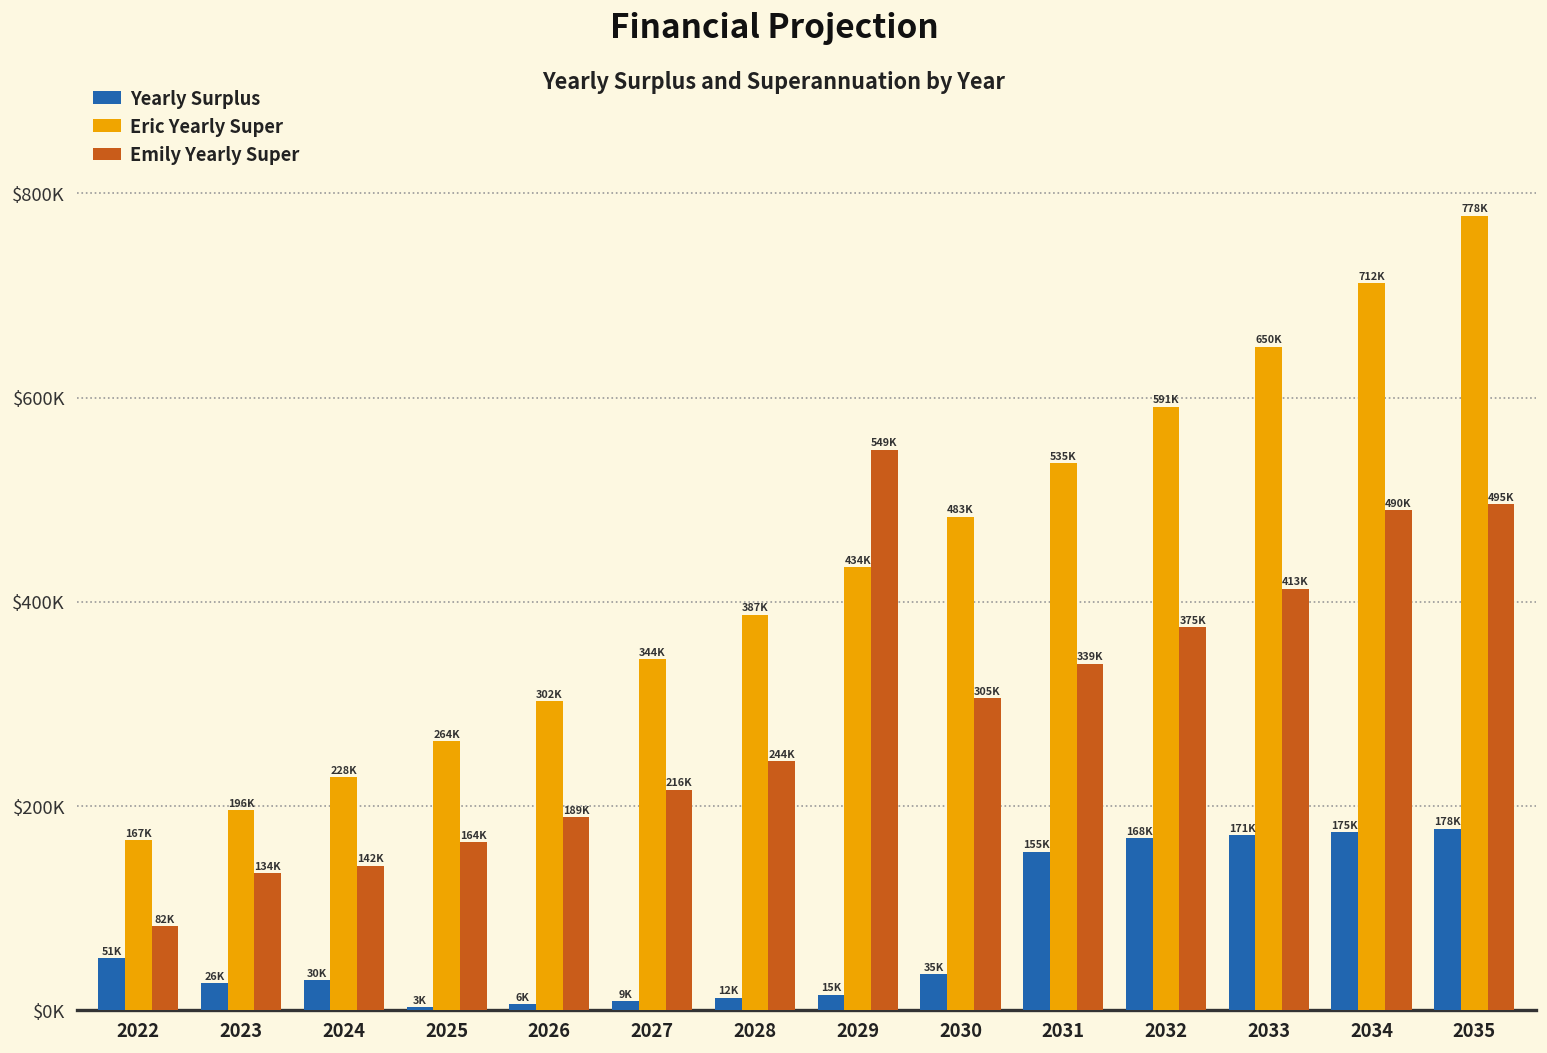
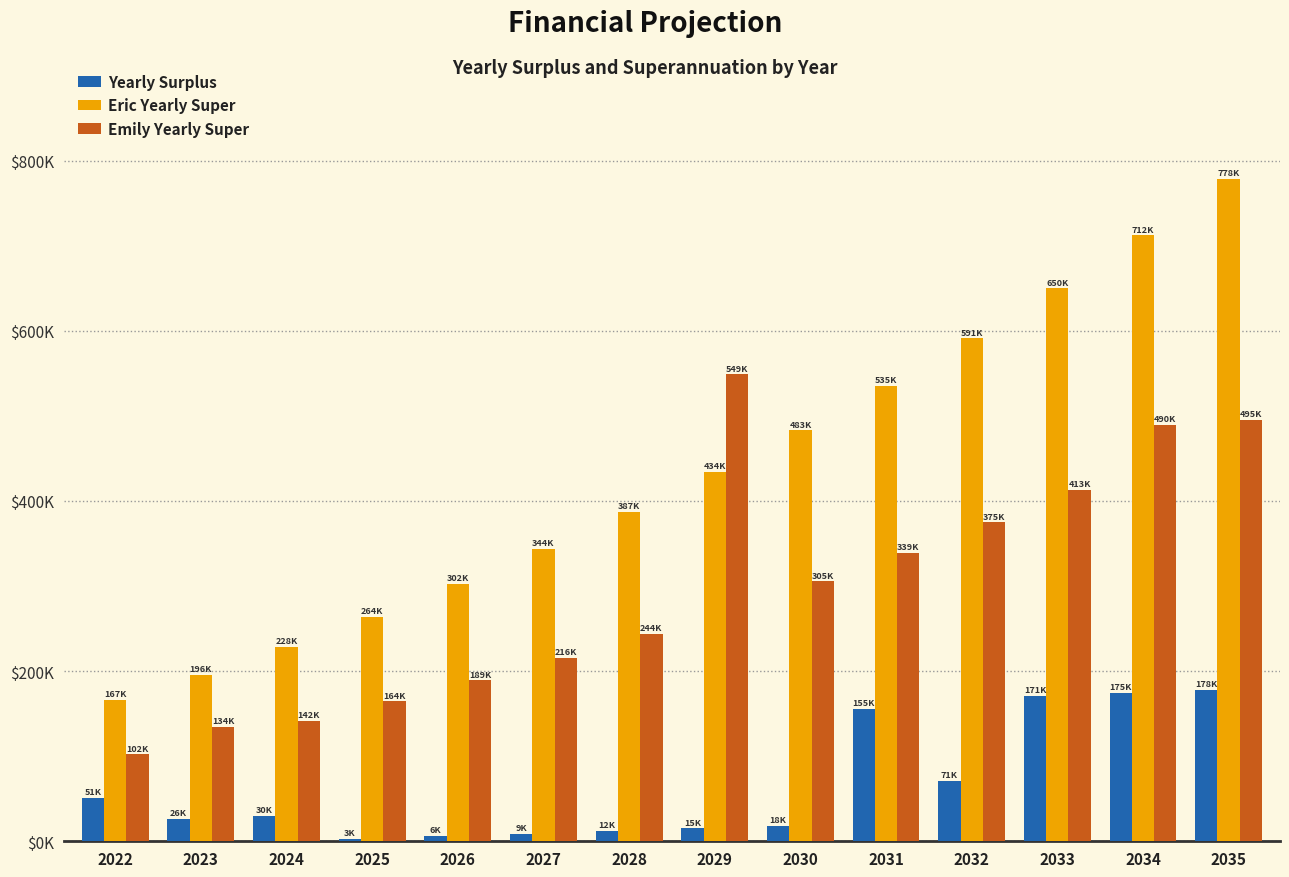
  {
    "Yearly Surplus": {
      "2022": "51K",
      "2023": "26K",
      "2024": "30K",
      "2025": "3K",
      "2026": "6K",
      "2027": "9K",
      "2028": "12K",
      "2029": "15K",
-     "2030": "35K",
+     "2030": "18K",
      "2031": "155K",
-     "2032": "168K",
+     "2032": "71K",
      "2033": "171K",
      "2034": "175K",
      "2035": "178K"
    },
    "Eric Yearly Super": {
      "2022": "167K",
      "2023": "196K",
      "2024": "228K",
      "2025": "264K",
      "2026": "302K",
      "2027": "344K",
      "2028": "387K",
      "2029": "434K",
      "2030": "483K",
      "2031": "535K",
      "2032": "591K",
      "2033": "650K",
      "2034": "712K",
      "2035": "778K"
    },
    "Emily Yearly Super": {
-     "2022": "82K",
+     "2022": "102K",
      "2023": "134K",
      "2024": "142K",
      "2025": "164K",
      "2026": "189K",
      "2027": "216K",
      "2028": "244K",
      "2029": "549K",
      "2030": "305K",
      "2031": "339K",
      "2032": "375K",
      "2033": "413K",
      "2034": "490K",
      "2035": "495K"
    }
  }
